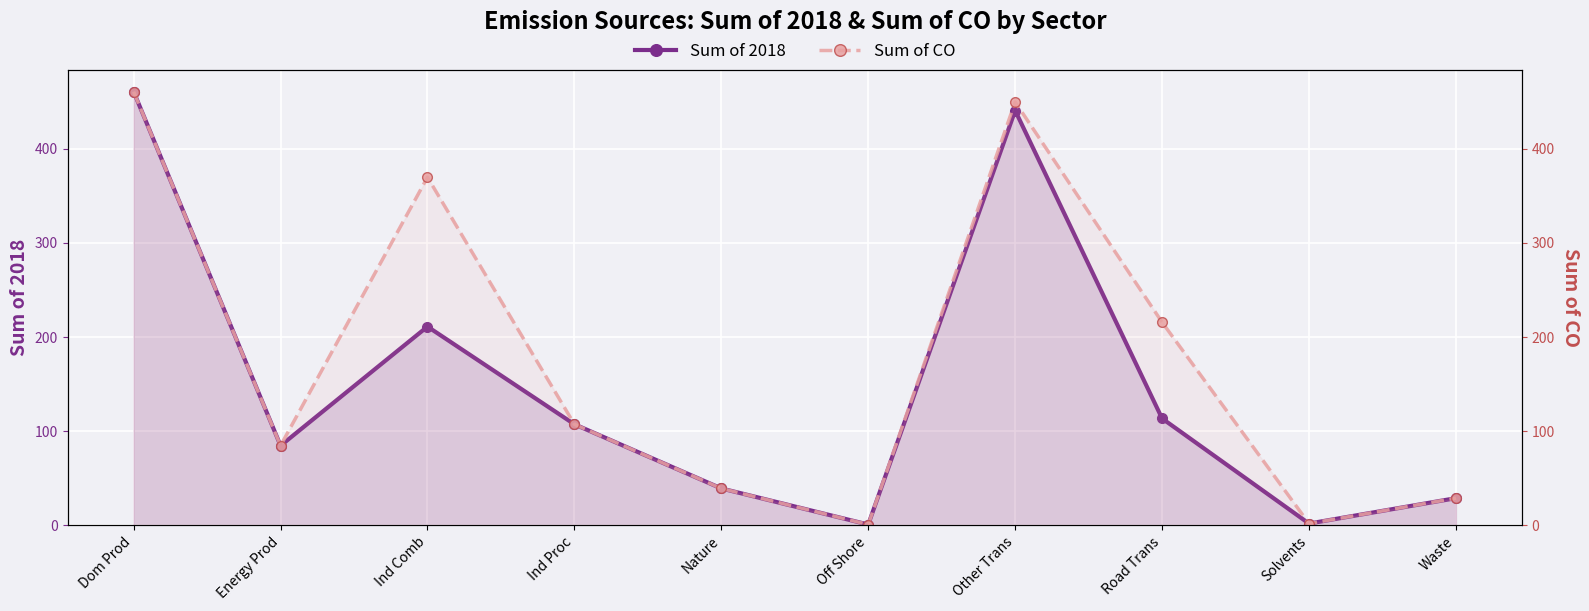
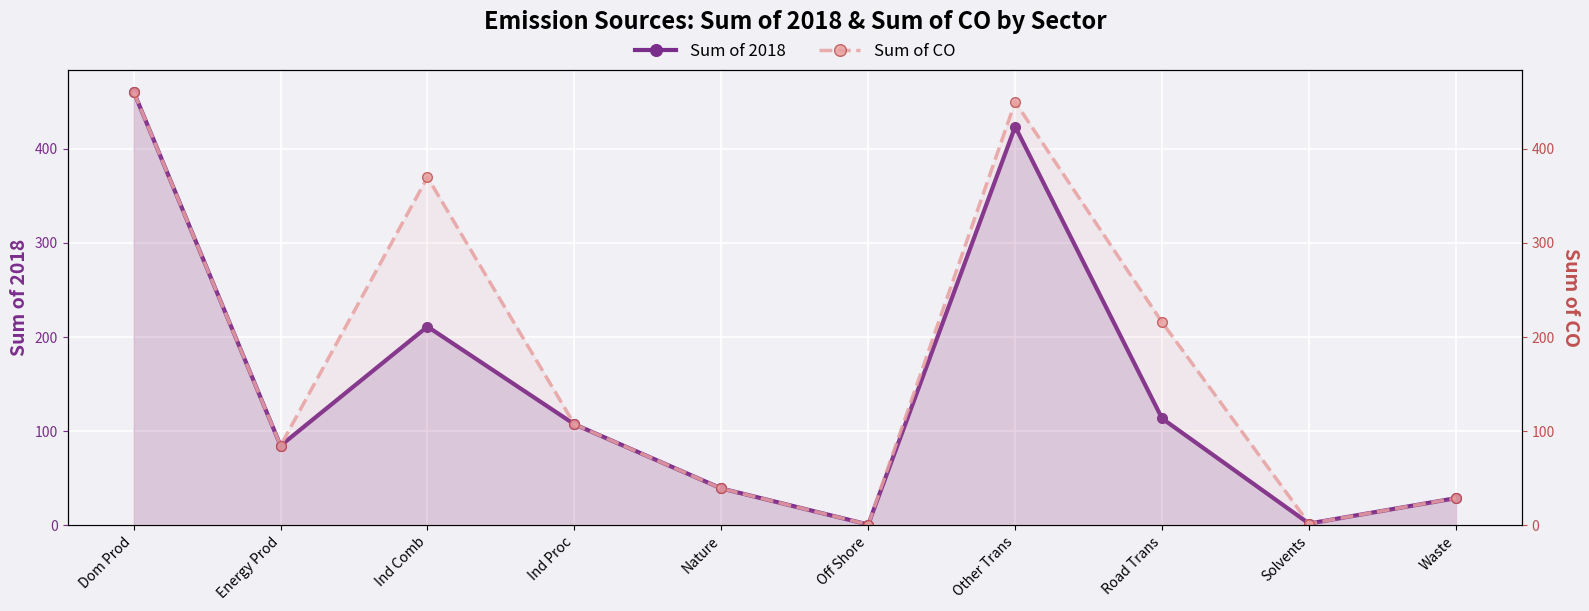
  {
    "Sum of 2018": {
      "Dom Prod": 460,
      "Energy Prod": 80,
      "Ind Comb": 210,
      "Ind Proc": 110,
      "Nature": 40,
      "Off Shore": 0,
-     "Other Trans": 440,
+     "Other Trans": 420,
      "Road Trans": 110,
      "Solvents": 0,
      "Waste": 30
    },
    "Sum of CO": {
      "Dom Prod": 460,
      "Energy Prod": 80,
      "Ind Comb": 370,
      "Ind Proc": 110,
      "Nature": 40,
      "Off Shore": 0,
      "Other Trans": 450,
      "Road Trans": 220,
      "Solvents": 0,
      "Waste": 30
    }
  }
